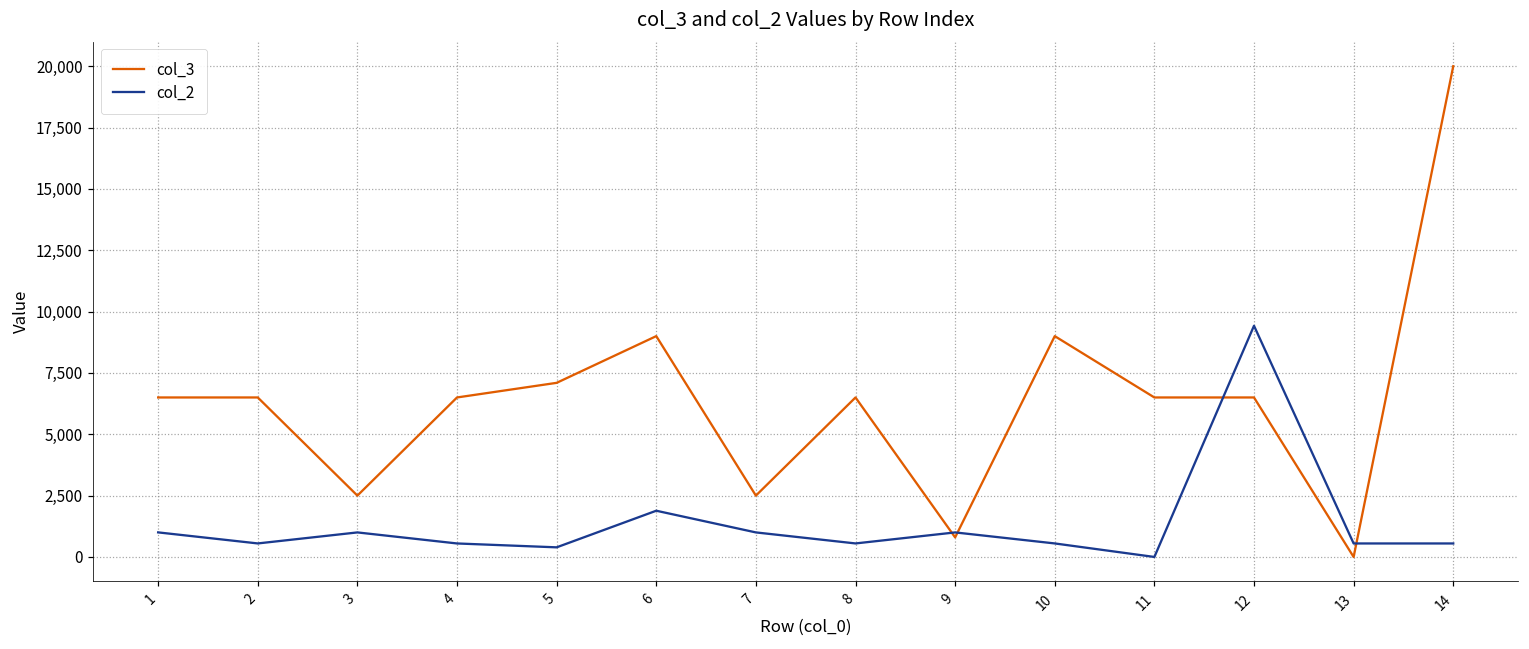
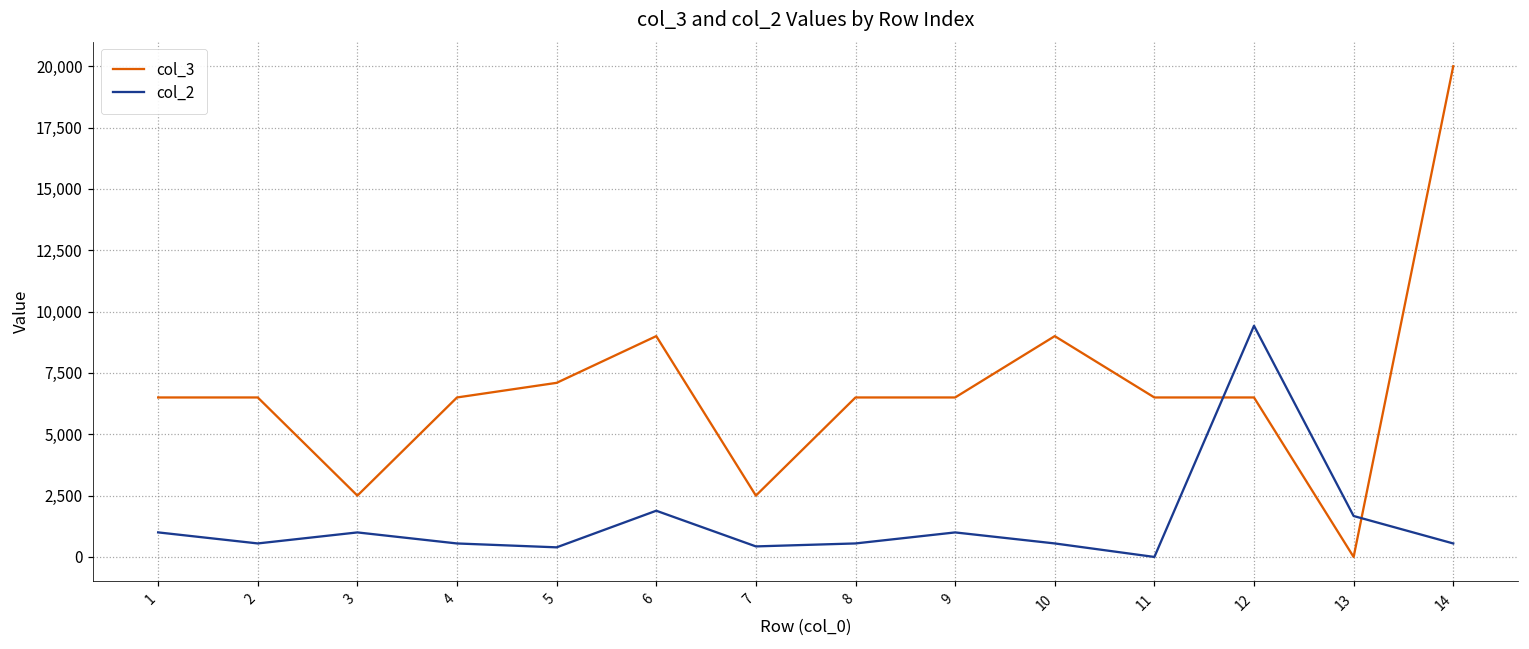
  {
    "col_3": {
      "1": "6,500",
      "2": "6,500",
      "3": "2,500",
      "4": "6,500",
      "5": "7,100",
      "6": "9,000",
      "7": "2,500",
      "8": "6,500",
-     "9": "800",
+     "9": "6,500",
      "10": "9,000",
      "11": "6,500",
      "12": "6,500",
      "13": "0",
      "14": "20,000"
    },
    "col_2": {
      "1": "1,000",
      "2": "600",
      "3": "1,000",
      "4": "600",
      "5": "400",
      "6": "1,900",
-     "7": "1,000",
+     "7": "400",
      "8": "600",
      "9": "1,000",
      "10": "600",
      "11": "0",
      "12": "9,400",
-     "13": "600",
+     "13": "1,700",
      "14": "600"
    }
  }
